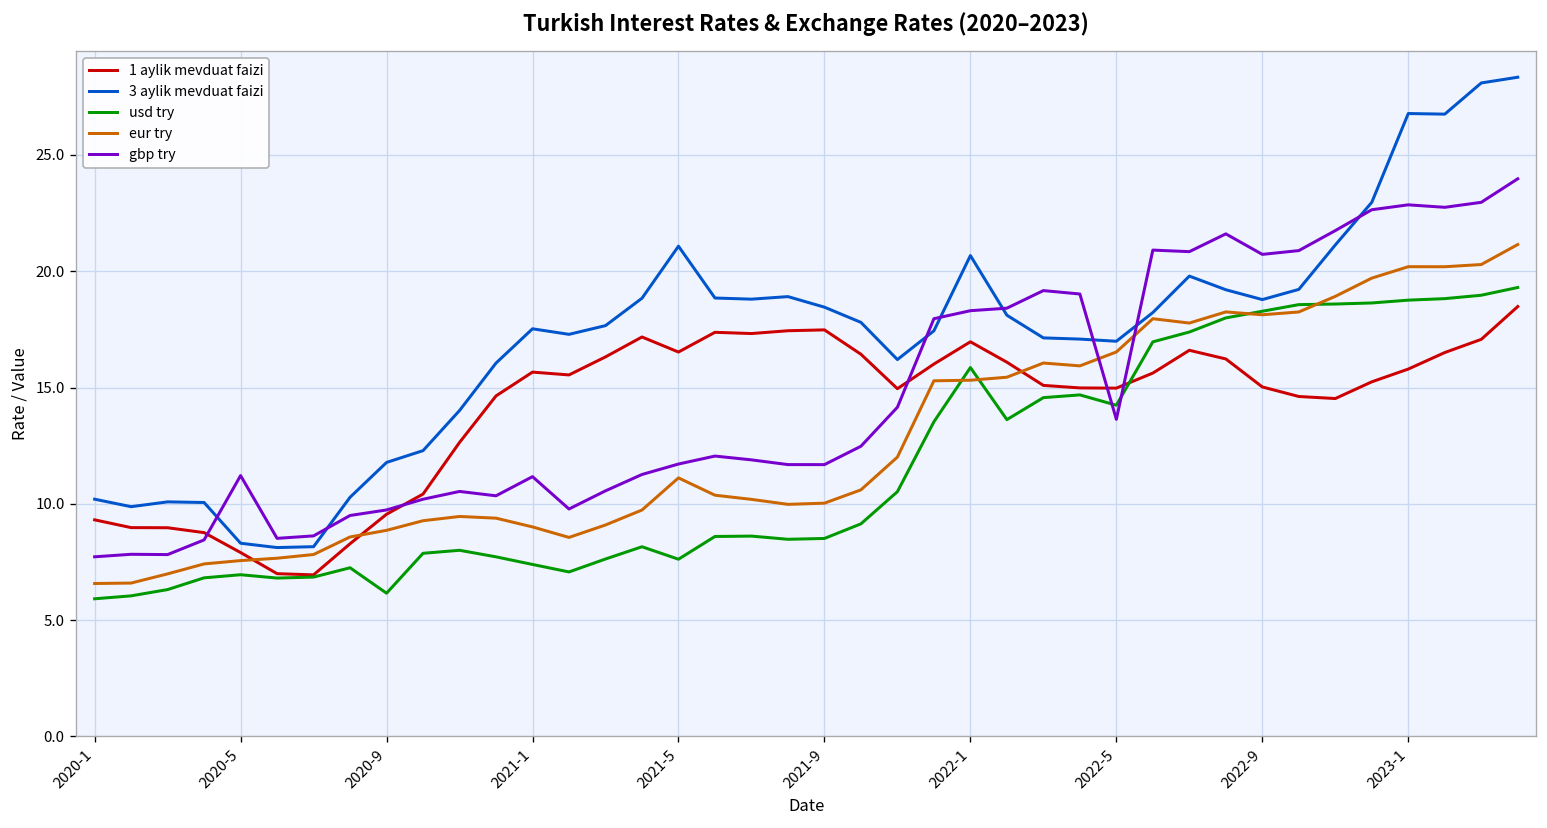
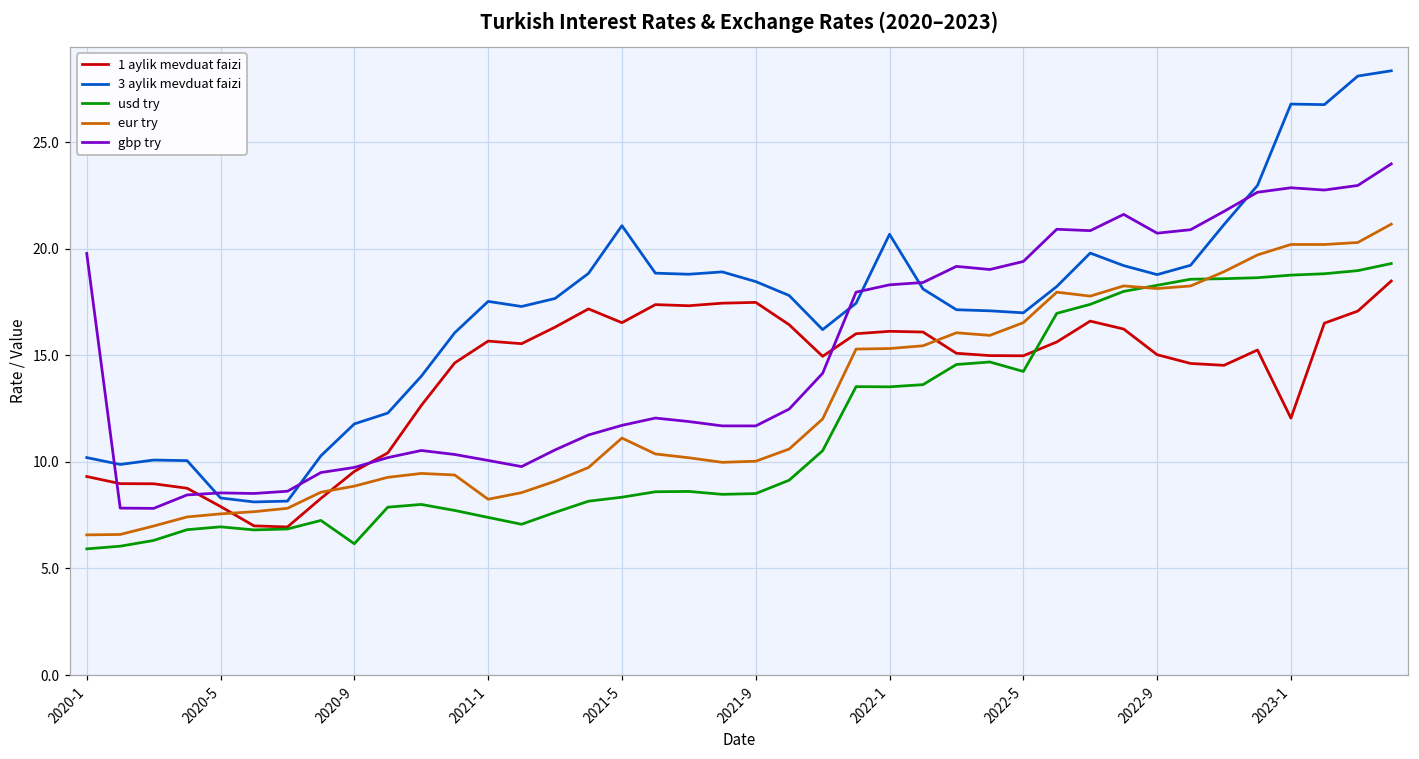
  {
    "1 aylik mevduat faizi": {
      "2020-1": 9.3,
      "2020-5": 7.9,
      "2020-9": 9.6,
      "2021-1": 15.7,
      "2021-5": 16.5,
      "2021-9": 17.5,
-     "2022-1": 17.0,
+     "2022-1": 16.1,
      "2022-5": 15.0,
      "2022-9": 15.0,
-     "2023-1": 15.8
+     "2023-1": 12.1
    },
    "3 aylik mevduat faizi": {
      "2020-1": 10.2,
      "2020-5": 8.3,
      "2020-9": 11.8,
      "2021-1": 17.5,
      "2021-5": 21.1,
      "2021-9": 18.5,
      "2022-1": 20.7,
      "2022-5": 17.0,
      "2022-9": 18.8,
      "2023-1": 26.8
    },
    "usd try": {
      "2020-1": 5.9,
      "2020-5": 7.0,
      "2020-9": 6.2,
      "2021-1": 7.4,
-     "2021-5": 7.6,
+     "2021-5": 8.3,
      "2021-9": 8.5,
-     "2022-1": 15.9,
+     "2022-1": 13.5,
      "2022-5": 14.2,
      "2022-9": 18.3,
      "2023-1": 18.8
    },
    "eur try": {
      "2020-1": 6.6,
      "2020-5": 7.6,
      "2020-9": 8.9,
-     "2021-1": 9.0,
+     "2021-1": 8.2,
      "2021-5": 11.1,
      "2021-9": 10.0,
      "2022-1": 15.3,
      "2022-5": 16.5,
      "2022-9": 18.1,
      "2023-1": 20.2
    },
    "gbp try": {
-     "2020-1": 7.7,
-     "2020-5": 11.2,
+     "2020-1": 19.8,
+     "2020-5": 8.5,
      "2020-9": 9.7,
-     "2021-1": 11.2,
+     "2021-1": 10.1,
      "2021-5": 11.7,
      "2021-9": 11.7,
      "2022-1": 18.3,
-     "2022-5": 13.6,
+     "2022-5": 19.4,
      "2022-9": 20.7,
      "2023-1": 22.9
    }
  }
